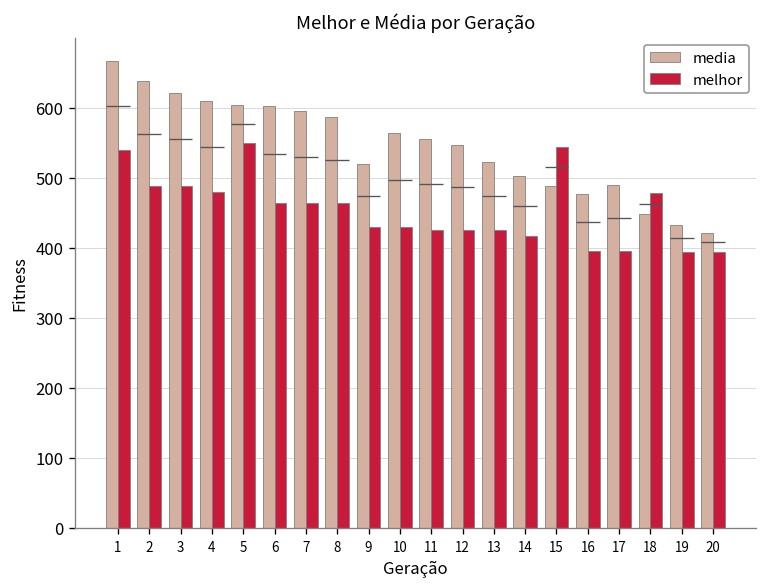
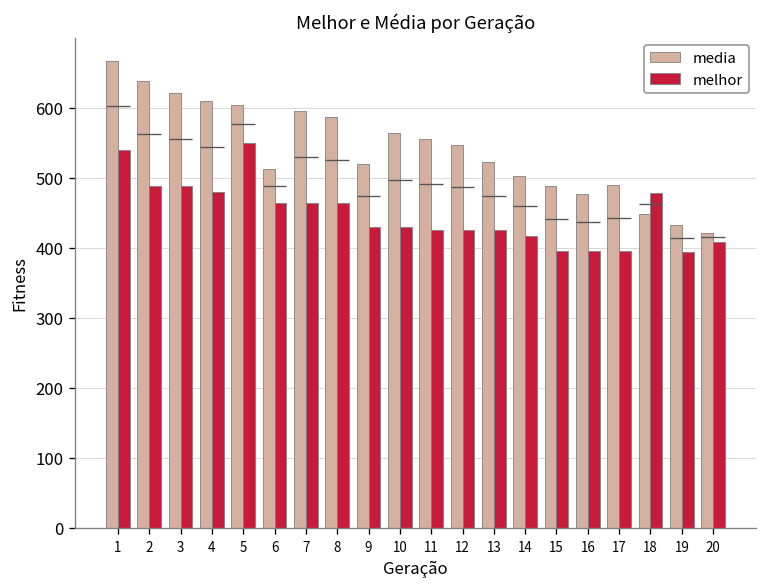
  {
    "media": {
      "1": 670,
      "2": 640,
      "3": 620,
      "4": 610,
      "5": 600,
-     "6": 600,
+     "6": 510,
      "7": 590,
      "8": 590,
      "9": 520,
      "10": 560,
      "11": 560,
      "12": 550,
      "13": 520,
      "14": 500,
      "15": 490,
      "16": 480,
      "17": 490,
      "18": 450,
      "19": 430,
      "20": 420
    },
    "melhor": {
      "1": 540,
      "2": 490,
      "3": 490,
      "4": 480,
      "5": 550,
      "6": 460,
      "7": 460,
      "8": 460,
      "9": 430,
      "10": 430,
      "11": 430,
      "12": 430,
      "13": 430,
      "14": 420,
-     "15": 540,
+     "15": 400,
      "16": 400,
      "17": 400,
      "18": 480,
      "19": 390,
-     "20": 390
+     "20": 410
    }
  }
